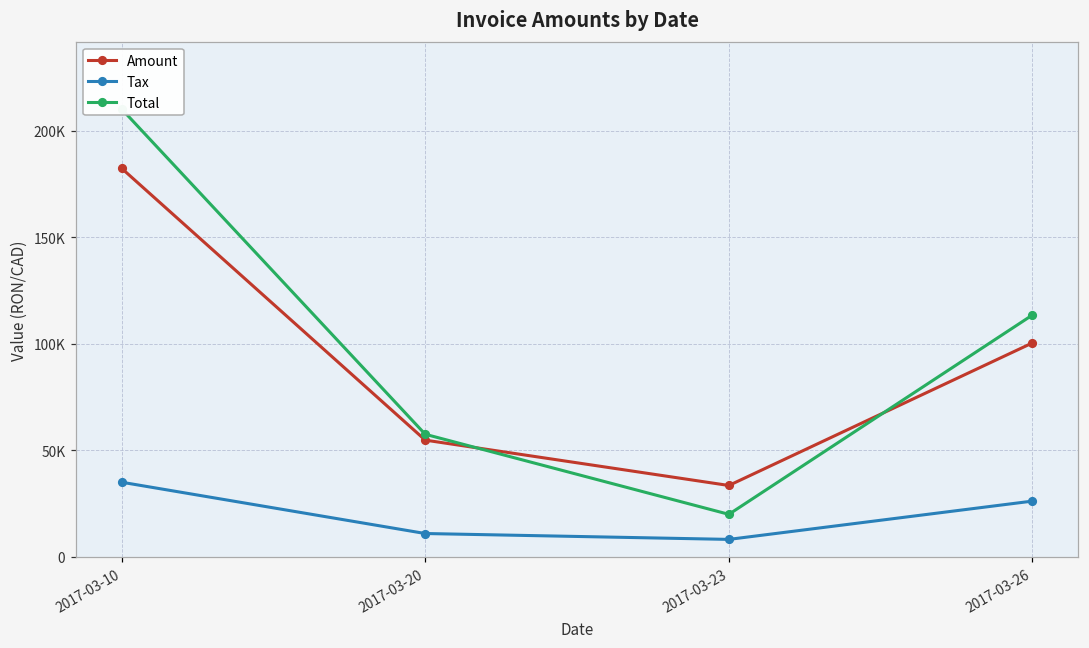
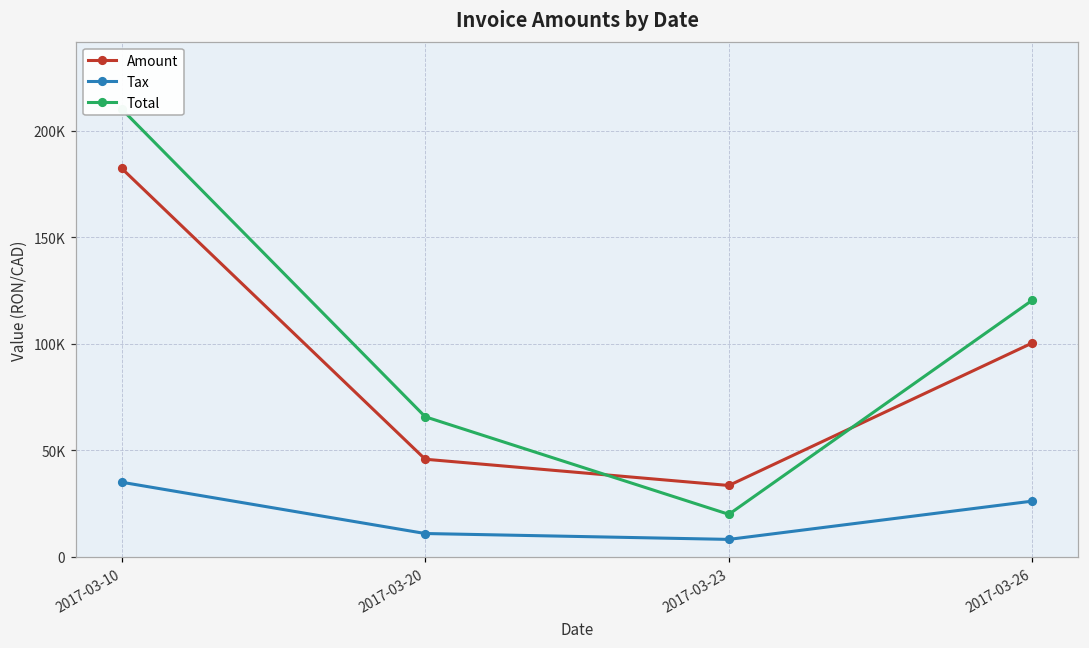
  {
    "Amount": {
      "2017-03-10": 182000,
-     "2017-03-20": 55000,
+     "2017-03-20": 46000,
      "2017-03-23": 33000,
      "2017-03-26": 100000
    },
    "Tax": {
      "2017-03-10": 35000,
      "2017-03-20": 11000,
      "2017-03-23": 8000,
      "2017-03-26": 26000
    },
    "Total": {
-     "2017-03-20": 58000,
+     "2017-03-20": 66000,
      "2017-03-23": 20000,
-     "2017-03-26": 113000
+     "2017-03-26": 120000
    }
  }
